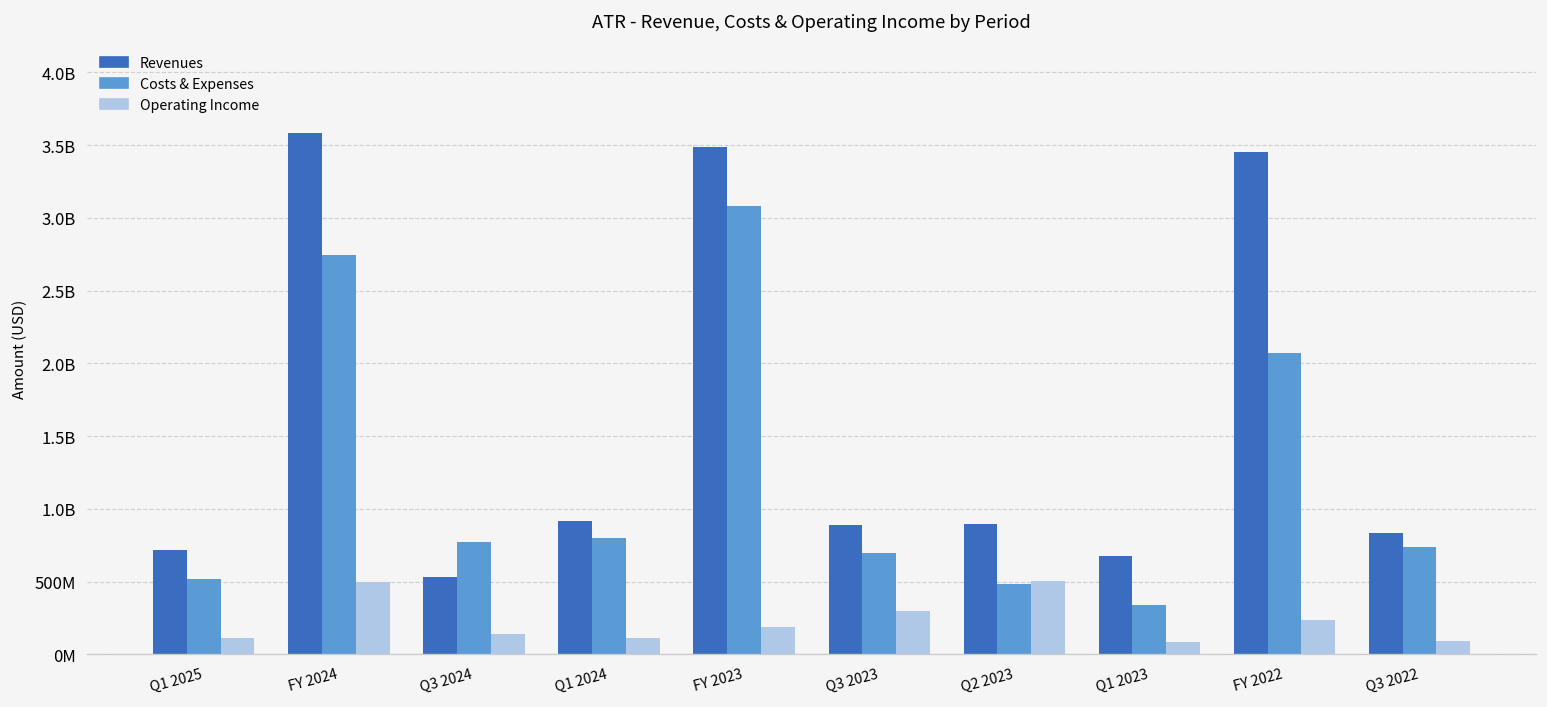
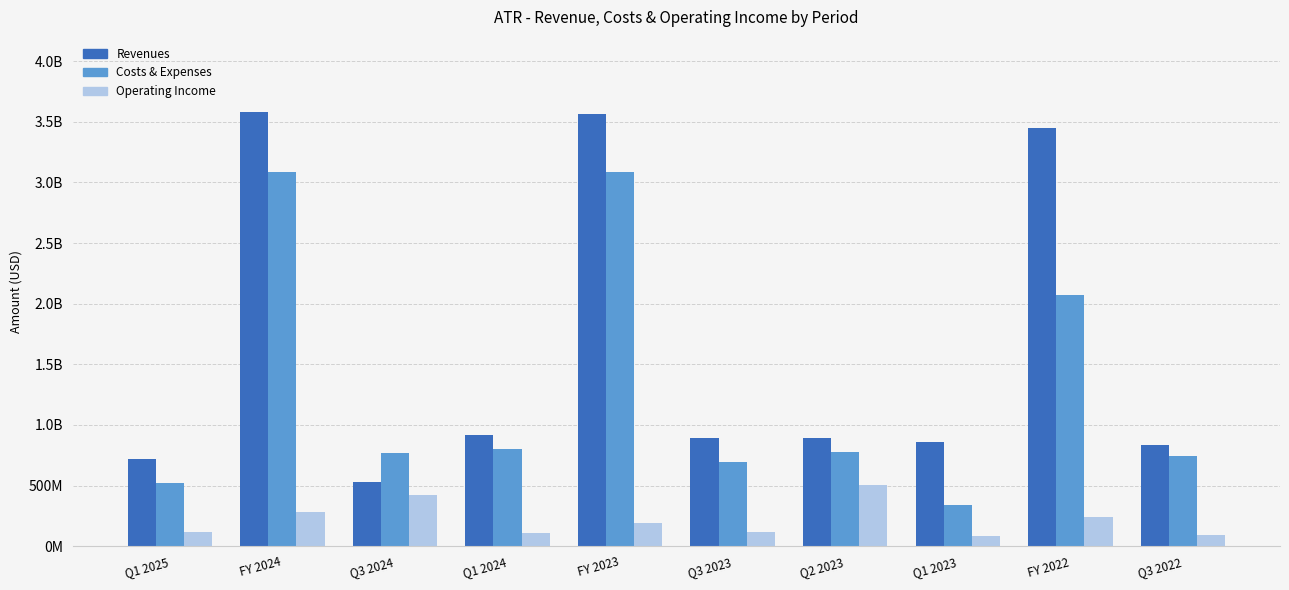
  {
    "Revenues": {
      "Q1 2025": 720000000,
      "FY 2024": 3580000000,
      "Q3 2024": 530000000,
      "Q1 2024": 920000000,
-     "FY 2023": 3490000000,
+     "FY 2023": 3570000000,
      "Q3 2023": 890000000,
      "Q2 2023": 900000000,
-     "Q1 2023": 670000000,
+     "Q1 2023": 860000000,
      "FY 2022": 3450000000,
      "Q3 2022": 840000000
    },
    "Costs & Expenses": {
      "Q1 2025": 520000000,
-     "FY 2024": 2740000000,
+     "FY 2024": 3090000000,
      "Q3 2024": 770000000,
      "Q1 2024": 800000000,
      "FY 2023": 3080000000,
      "Q3 2023": 700000000,
-     "Q2 2023": 480000000,
+     "Q2 2023": 780000000,
      "Q1 2023": 340000000,
      "FY 2022": 2070000000,
      "Q3 2022": 740000000
    },
    "Operating Income": {
      "Q1 2025": 110000000,
-     "FY 2024": 500000000,
-     "Q3 2024": 140000000,
+     "FY 2024": 280000000,
+     "Q3 2024": 430000000,
      "Q1 2024": 110000000,
      "FY 2023": 190000000,
-     "Q3 2023": 300000000,
+     "Q3 2023": 120000000,
      "Q2 2023": 510000000,
      "Q1 2023": 80000000,
      "FY 2022": 240000000,
      "Q3 2022": 100000000
    }
  }
